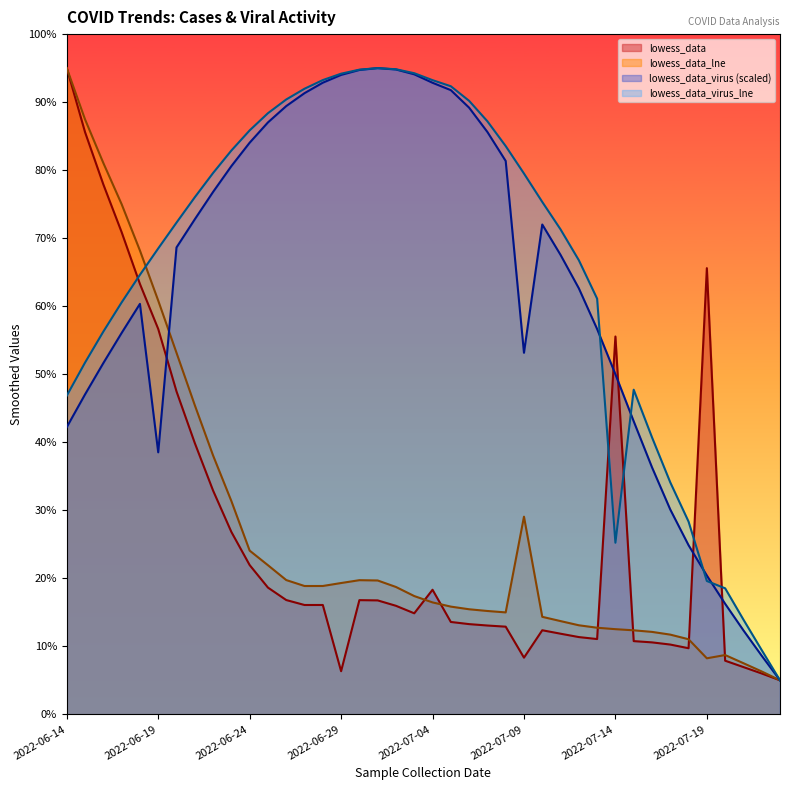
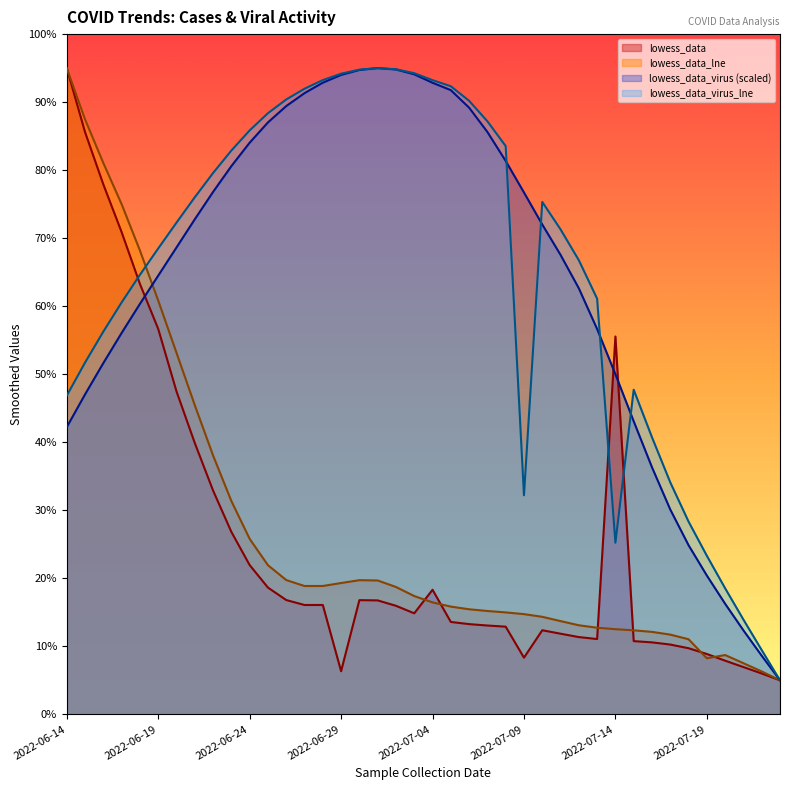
  {
    "lowess_data": {
      "2022-06-19": "57%",
      "2022-06-24": "22%",
      "2022-06-29": "6%",
      "2022-07-04": "18%",
      "2022-07-09": "8%",
      "2022-07-14": "56%",
-     "2022-07-19": "66%"
+     "2022-07-19": "9%"
    },
    "lowess_data_lne": {
      "2022-06-19": "61%",
-     "2022-06-24": "24%",
+     "2022-06-24": "26%",
      "2022-06-29": "19%",
      "2022-07-04": "16%",
-     "2022-07-09": "29%",
+     "2022-07-09": "15%",
      "2022-07-14": "13%",
      "2022-07-19": "8%"
    },
    "lowess_data_virus (scaled)": {
      "2022-06-14": "42%",
-     "2022-06-19": "39%",
+     "2022-06-19": "64%",
      "2022-06-24": "84%",
      "2022-07-04": "93%",
-     "2022-07-09": "53%",
+     "2022-07-09": "77%",
      "2022-07-14": "50%",
      "2022-07-19": "20%"
    },
    "lowess_data_virus_lne": {
      "2022-06-14": "47%",
      "2022-06-19": "68%",
      "2022-06-24": "86%",
      "2022-07-04": "93%",
-     "2022-07-09": "80%",
+     "2022-07-09": "32%",
      "2022-07-14": "25%",
-     "2022-07-19": "20%"
+     "2022-07-19": "23%"
    }
  }
